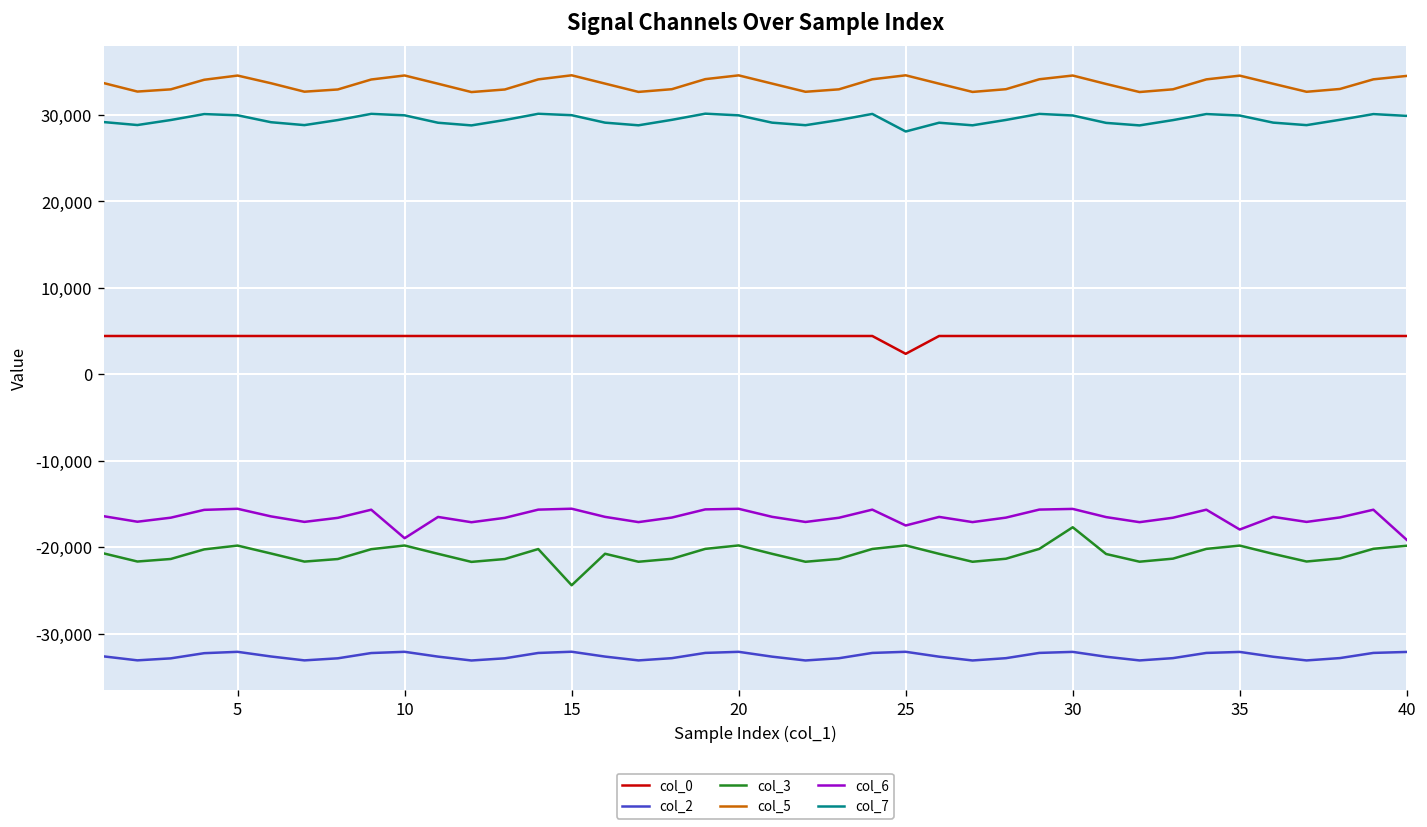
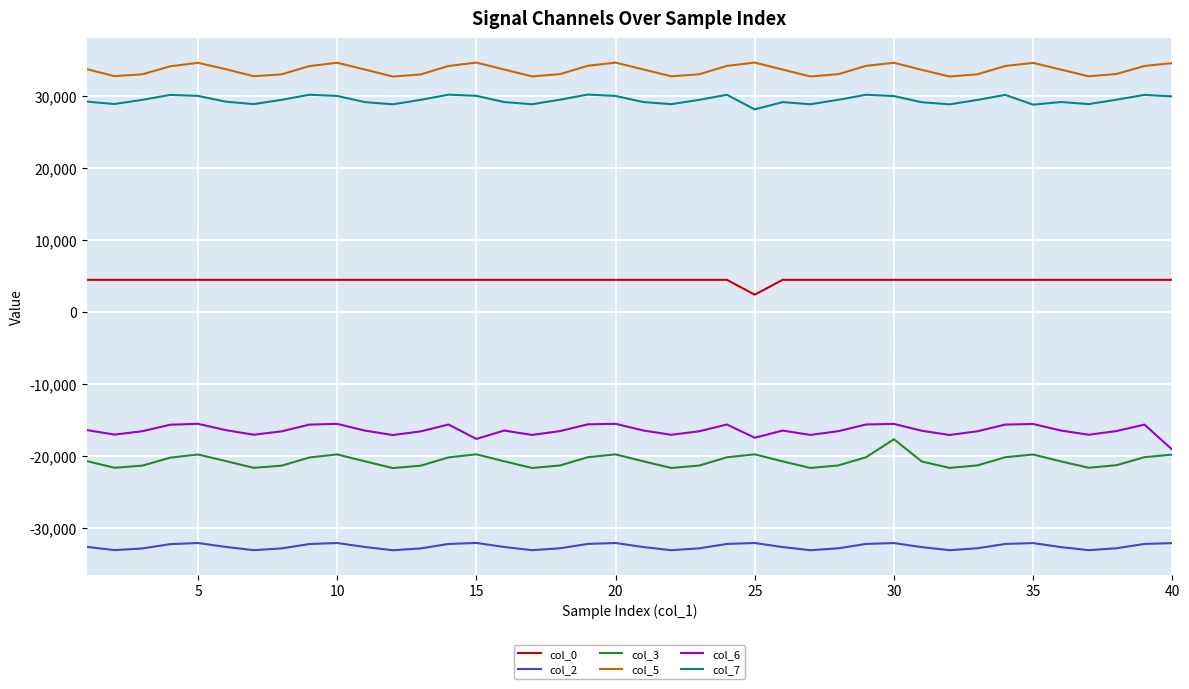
  {
    "col_0": {
      "5": "4,000",
      "10": "4,000",
      "15": "4,000",
      "20": "4,000",
      "25": "2,000",
      "30": "4,000",
      "35": "4,000",
      "40": "4,000"
    },
    "col_2": {
      "5": "-32,000",
      "10": "-32,000",
      "15": "-32,000",
      "20": "-32,000",
      "25": "-32,000",
      "30": "-32,000",
      "35": "-32,000",
      "40": "-32,000"
    },
    "col_3": {
      "5": "-20,000",
      "10": "-20,000",
-     "15": "-24,000",
+     "15": "-20,000",
      "20": "-20,000",
      "25": "-20,000",
      "30": "-18,000",
      "35": "-20,000",
      "40": "-20,000"
    },
    "col_5": {
      "5": "35,000",
      "10": "35,000",
      "15": "35,000",
      "20": "35,000",
      "25": "35,000",
      "30": "35,000",
      "35": "35,000",
      "40": "35,000"
    },
    "col_6": {
      "5": "-16,000",
-     "10": "-19,000",
-     "15": "-16,000",
+     "10": "-16,000",
+     "15": "-18,000",
      "20": "-16,000",
      "25": "-17,000",
      "30": "-16,000",
-     "35": "-18,000",
+     "35": "-16,000",
      "40": "-19,000"
    },
    "col_7": {
      "5": "30,000",
      "10": "30,000",
      "15": "30,000",
      "20": "30,000",
      "25": "28,000",
      "30": "30,000",
-     "35": "30,000",
+     "35": "29,000",
      "40": "30,000"
    }
  }
